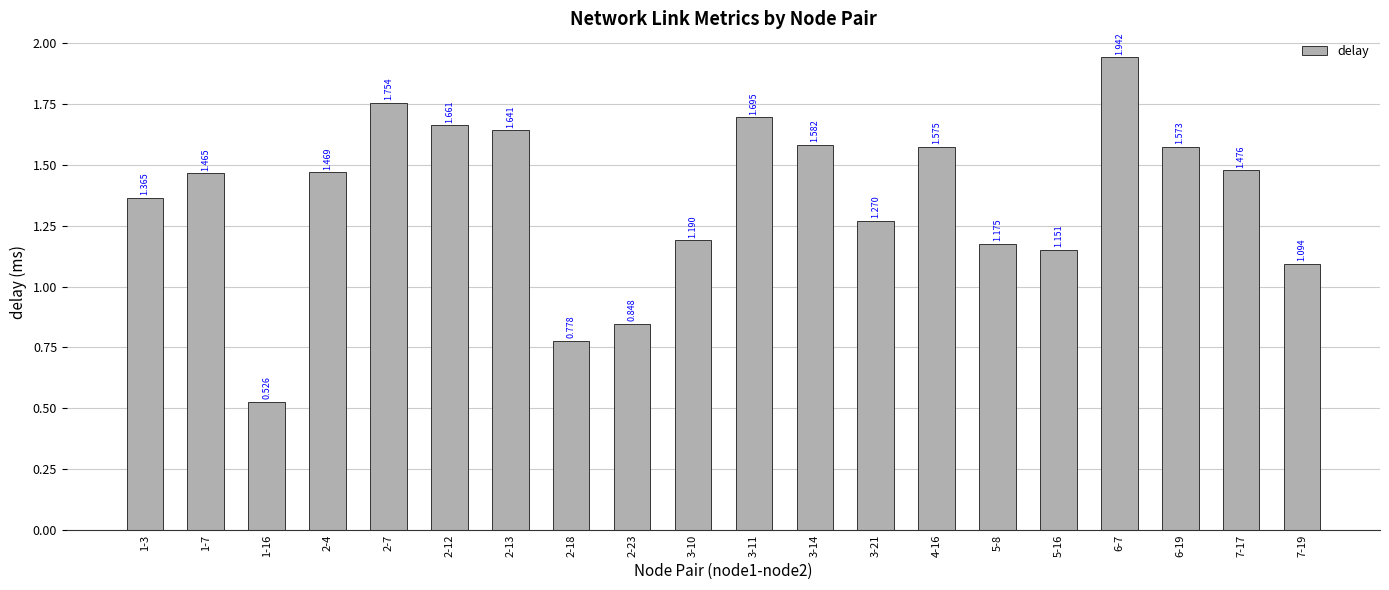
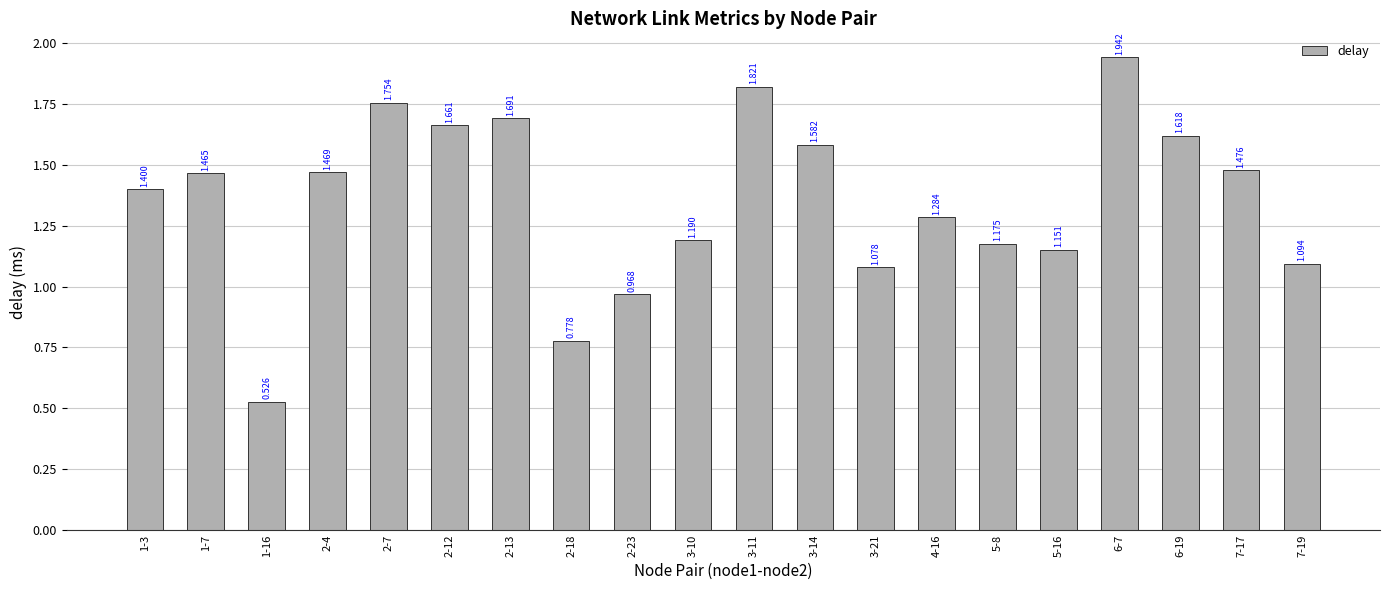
  {
-   "1-3": 1.365,
+   "1-3": 1.400,
    "1-7": 1.465,
    "1-16": 0.526,
    "2-4": 1.469,
    "2-7": 1.754,
    "2-12": 1.661,
-   "2-13": 1.641,
+   "2-13": 1.691,
    "2-18": 0.778,
-   "2-23": 0.848,
+   "2-23": 0.968,
    "3-10": 1.190,
-   "3-11": 1.695,
+   "3-11": 1.821,
    "3-14": 1.582,
-   "3-21": 1.270,
-   "4-16": 1.575,
+   "3-21": 1.078,
+   "4-16": 1.284,
    "5-8": 1.175,
    "5-16": 1.151,
    "6-7": 1.942,
-   "6-19": 1.573,
+   "6-19": 1.618,
    "7-17": 1.476,
    "7-19": 1.094
  }
